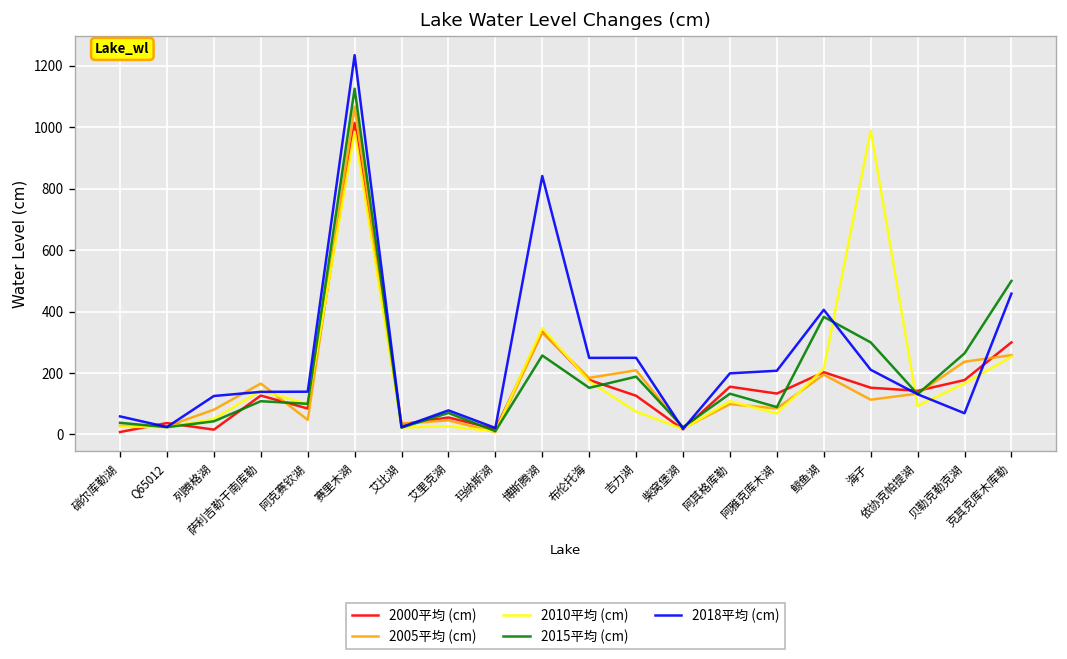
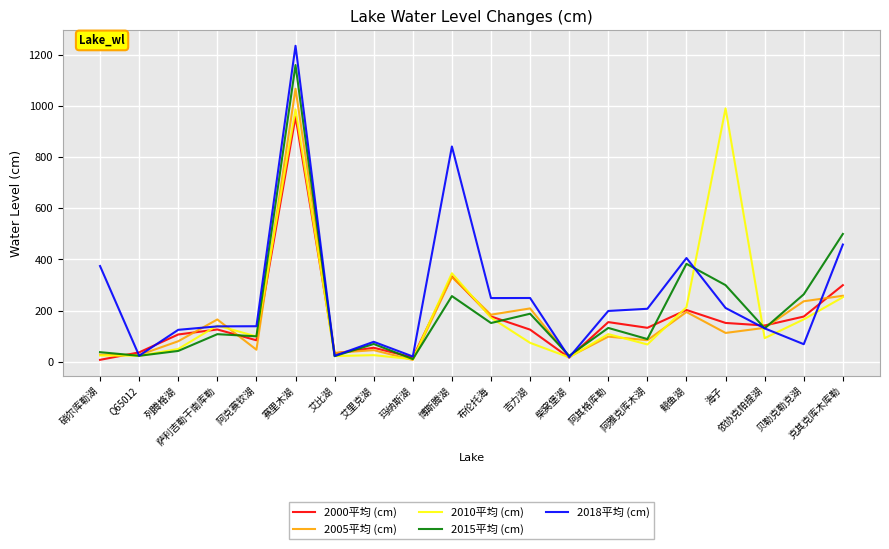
  {
    "2000平均 (cm)": {
      "硝尔库勒湖": 10,
      "Q65012": 40,
-     "列腾格湖": 20,
+     "列腾格湖": 110,
      "萨利吉勒干南库勒": 130,
      "阿克赛钦湖": 80,
-     "赛里木湖": 1010,
+     "赛里木湖": 960,
      "吉力湖": 130,
      "阿其格库勒": 160,
      "阿雅克库木湖": 130,
      "海子": 150,
      "贝勒克勒克湖": 180,
      "克其克库木库勒": 300
    },
    "2005平均 (cm)": {
      "列腾格湖": 80,
      "萨利吉勒干南库勒": 170,
      "阿克赛钦湖": 50,
      "赛里木湖": 1070,
      "吉力湖": 210,
      "海子": 110,
      "贝勒克勒克湖": 240
    },
    "2010平均 (cm)": {
      "赛里木湖": 990,
      "艾里克湖": 30,
      "博斯腾湖": 350,
      "吉力湖": 70,
      "阿雅克库木湖": 70,
      "鲸鱼湖": 210,
      "海子": 990,
      "依协克帕提湖": 90,
      "贝勒克勒克湖": 170
    },
    "2015平均 (cm)": {
      "萨利吉勒干南库勒": 110,
-     "赛里木湖": 1130,
+     "赛里木湖": 1160,
      "博斯腾湖": 260,
      "布伦托海": 150,
      "吉力湖": 190,
      "阿其格库勒": 130,
      "鲸鱼湖": 380,
      "海子": 300,
      "贝勒克勒克湖": 260,
      "克其克库木库勒": 500
    },
    "2018平均 (cm)": {
-     "硝尔库勒湖": 60,
+     "硝尔库勒湖": 370,
      "列腾格湖": 130,
      "阿克赛钦湖": 140,
      "赛里木湖": 1230,
      "博斯腾湖": 840,
      "布伦托海": 250,
      "吉力湖": 250,
      "阿其格库勒": 200,
      "阿雅克库木湖": 210,
      "鲸鱼湖": 410,
      "海子": 210,
      "贝勒克勒克湖": 70,
      "克其克库木库勒": 460
    }
  }
